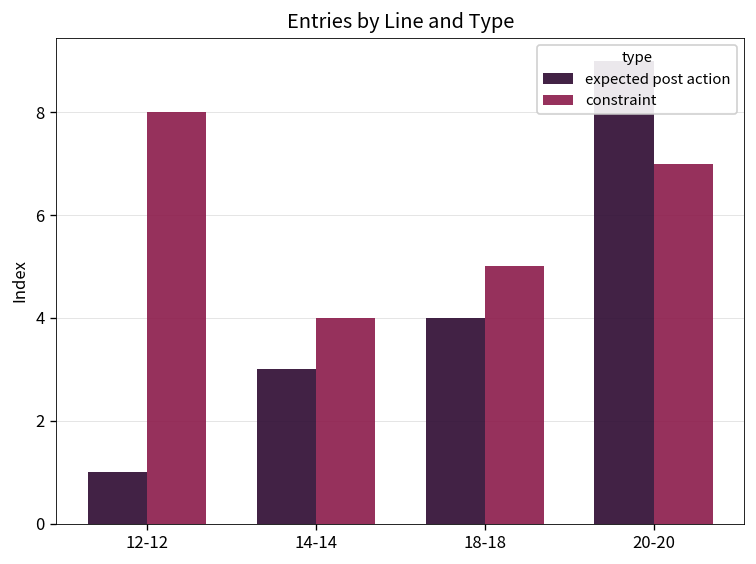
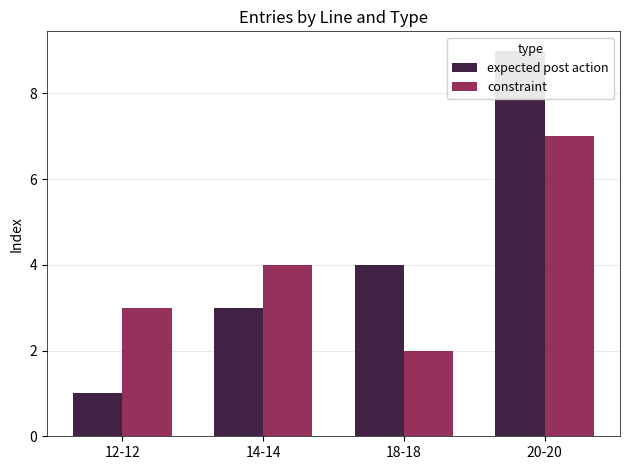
  {
    "expected post action": {
      "12-12": 1,
      "14-14": 3,
      "18-18": 4
    },
    "constraint": {
-     "12-12": 8,
+     "12-12": 3,
      "14-14": 4,
-     "18-18": 5,
+     "18-18": 2,
      "20-20": 7
    }
  }
